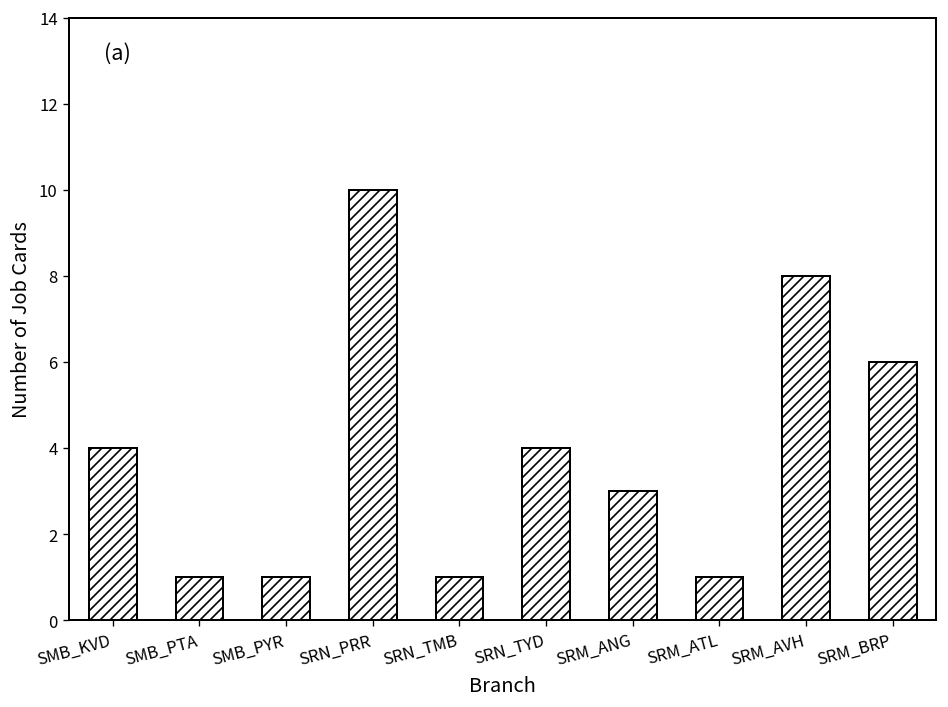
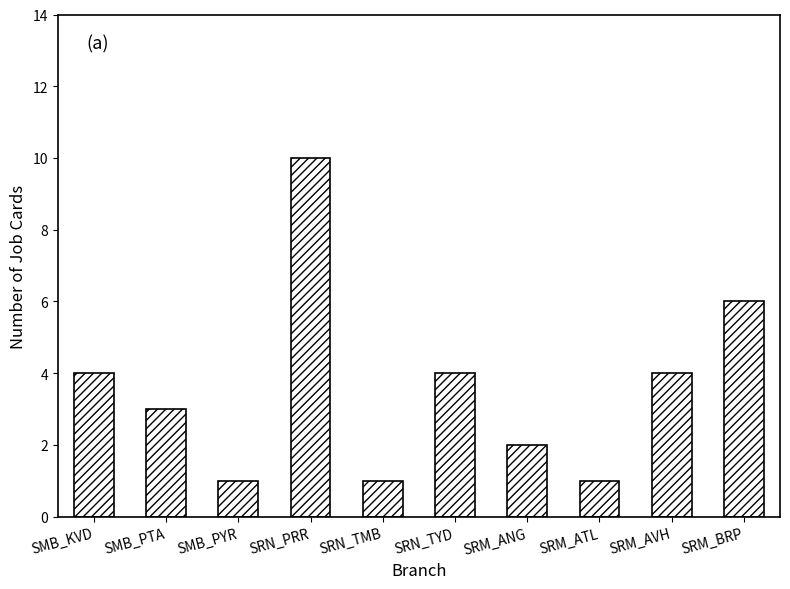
  {
    "SMB_KVD": 4,
-   "SMB_PTA": 1,
+   "SMB_PTA": 3,
    "SMB_PYR": 1,
    "SRN_PRR": 10,
    "SRN_TMB": 1,
    "SRN_TYD": 4,
-   "SRM_ANG": 3,
+   "SRM_ANG": 2,
    "SRM_ATL": 1,
-   "SRM_AVH": 8,
+   "SRM_AVH": 4,
    "SRM_BRP": 6
  }
